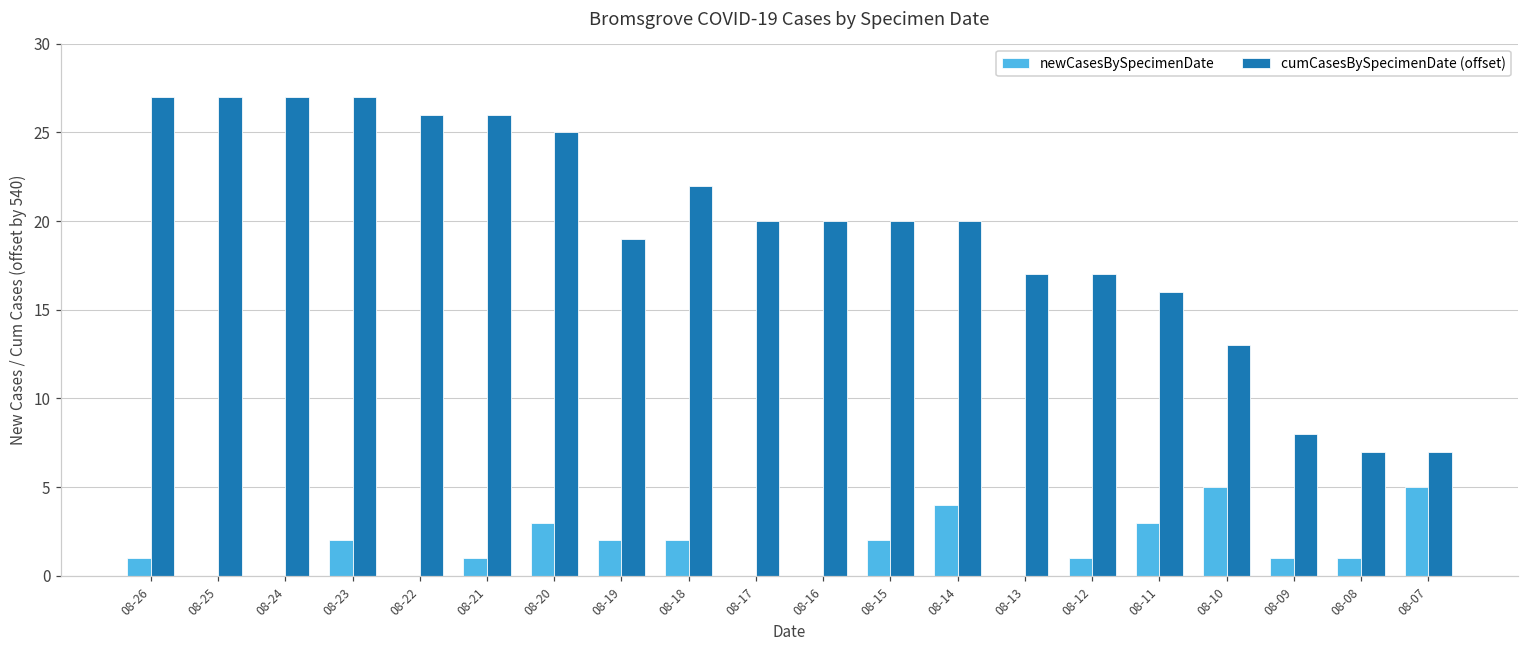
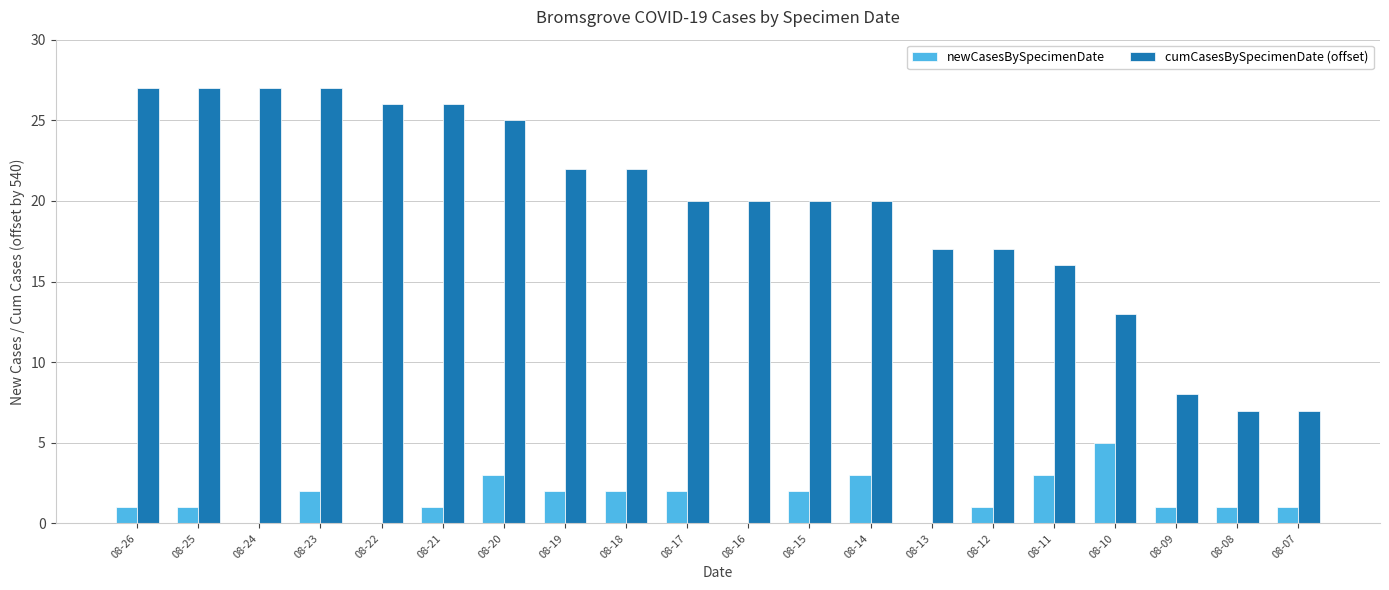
  {
    "newCasesBySpecimenDate": {
      "08-26": 1,
-     "08-25": 0,
+     "08-25": 1,
      "08-24": 0,
      "08-23": 2,
      "08-22": 0,
      "08-21": 1,
      "08-20": 3,
      "08-19": 2,
      "08-18": 2,
-     "08-17": 0,
+     "08-17": 2,
      "08-16": 0,
      "08-15": 2,
-     "08-14": 4,
+     "08-14": 3,
      "08-13": 0,
      "08-12": 1,
      "08-11": 3,
      "08-10": 5,
      "08-09": 1,
      "08-08": 1,
-     "08-07": 5
+     "08-07": 1
    },
    "cumCasesBySpecimenDate (offset)": {
      "08-26": 27.0,
      "08-25": 27.0,
      "08-24": 27.0,
      "08-23": 27.0,
      "08-22": 26.0,
      "08-21": 26.0,
      "08-20": 25.0,
-     "08-19": 19.0,
+     "08-19": 22.0,
      "08-18": 22.0,
      "08-17": 20.0,
      "08-16": 20.0,
      "08-15": 20.0,
      "08-14": 20.0,
      "08-13": 17.0,
      "08-12": 17.0,
      "08-11": 16.0,
      "08-10": 13.0,
      "08-09": 8.0,
      "08-08": 7.0,
      "08-07": 7.0
    }
  }
